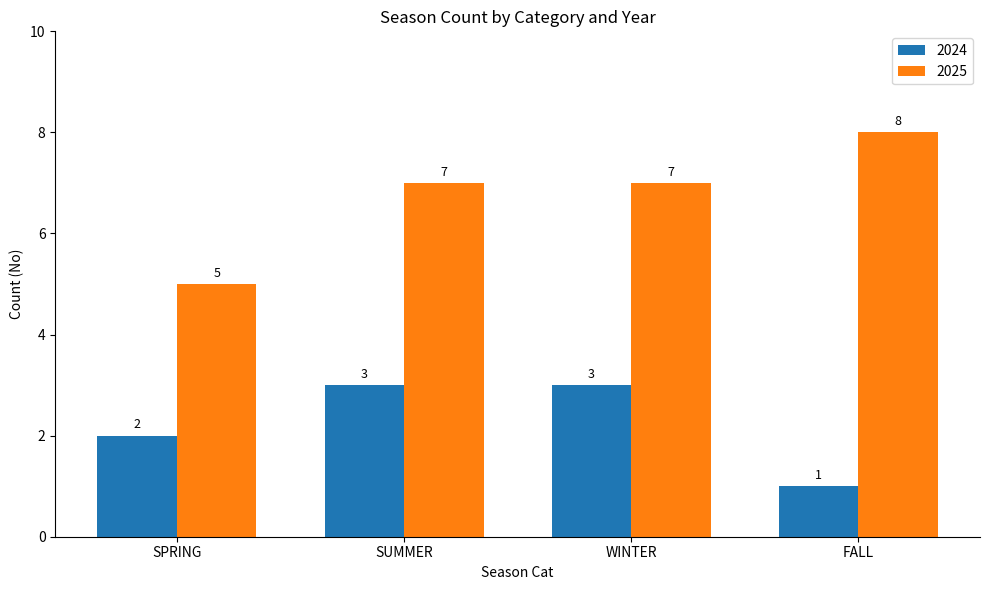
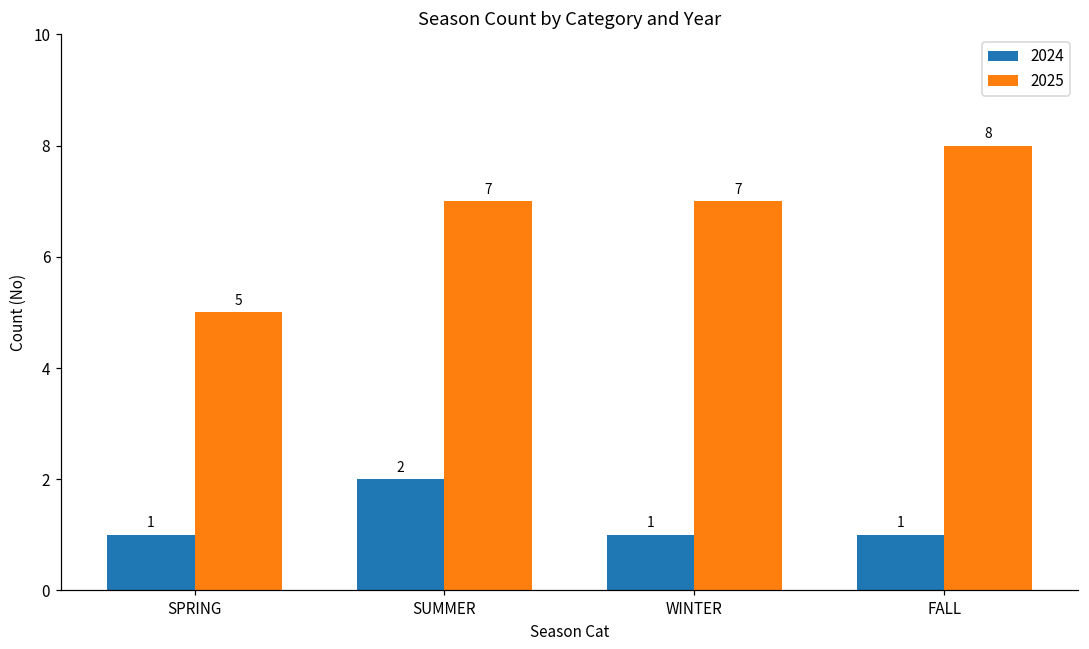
  {
    "2024": {
-     "SPRING": 2,
-     "SUMMER": 3,
-     "WINTER": 3,
+     "SPRING": 1,
+     "SUMMER": 2,
+     "WINTER": 1,
      "FALL": 1
    },
    "2025": {
      "SPRING": 5,
      "SUMMER": 7,
      "WINTER": 7,
      "FALL": 8
    }
  }
